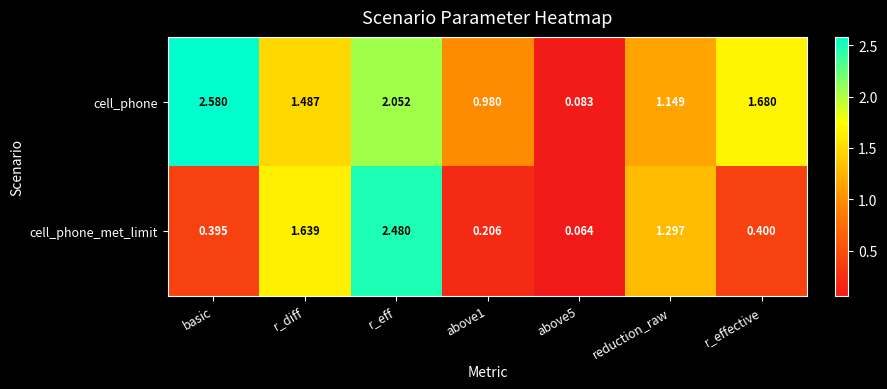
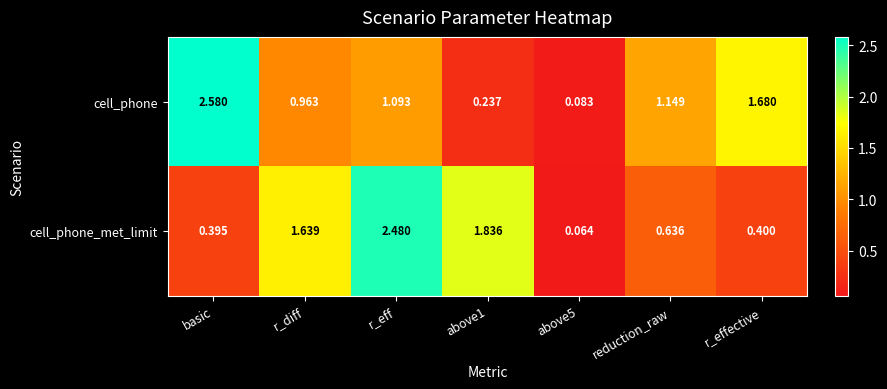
  {
    "cell_phone": {
      "basic": 2.580,
-     "r_diff": 1.487,
-     "r_eff": 2.052,
-     "above1": 0.980,
+     "r_diff": 0.963,
+     "r_eff": 1.093,
+     "above1": 0.237,
      "above5": 0.083,
      "reduction_raw": 1.149,
      "r_effective": 1.680
    },
    "cell_phone_met_limit": {
      "basic": 0.395,
      "r_diff": 1.639,
      "r_eff": 2.480,
-     "above1": 0.206,
+     "above1": 1.836,
      "above5": 0.064,
-     "reduction_raw": 1.297,
+     "reduction_raw": 0.636,
      "r_effective": 0.400
    }
  }
